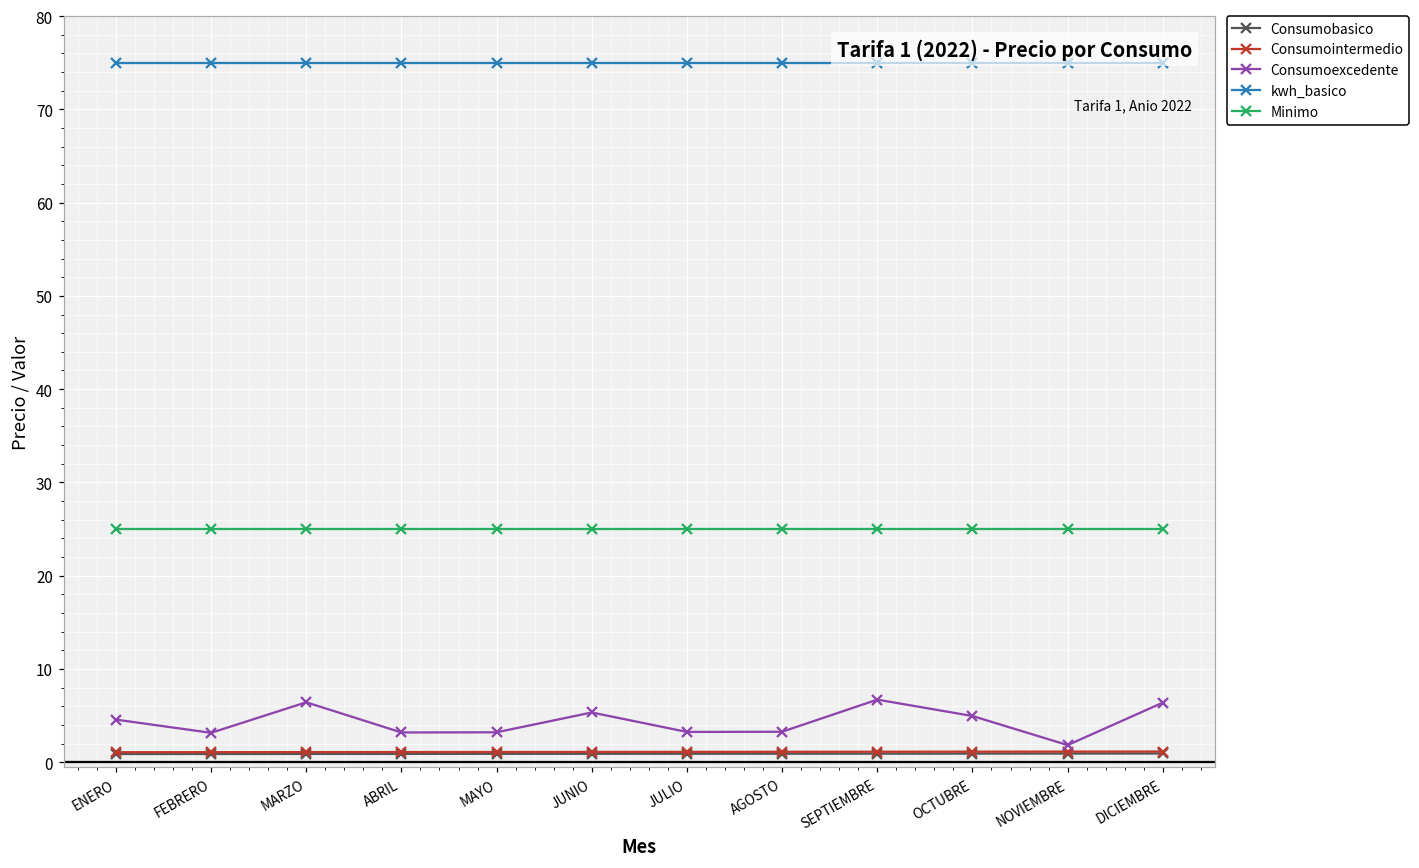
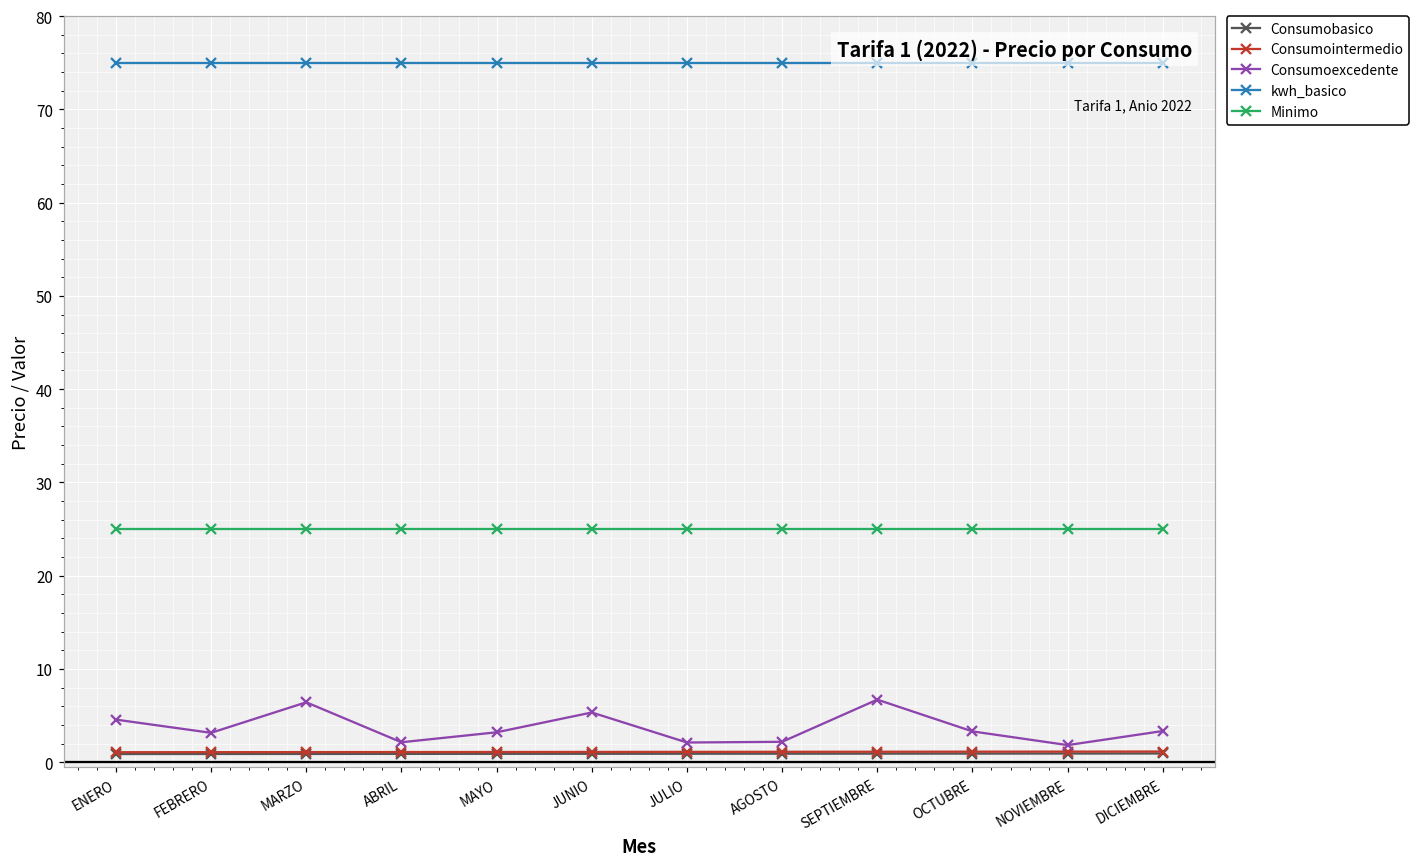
  {
    "Consumoexcedente": {
      "ENERO": 5,
      "FEBRERO": 3,
      "MARZO": 6,
-     "ABRIL": 3,
+     "ABRIL": 2,
      "MAYO": 3,
      "JUNIO": 5,
-     "JULIO": 3,
-     "AGOSTO": 3,
+     "JULIO": 2,
+     "AGOSTO": 2,
      "SEPTIEMBRE": 7,
-     "OCTUBRE": 5,
+     "OCTUBRE": 3,
      "NOVIEMBRE": 2,
-     "DICIEMBRE": 6
+     "DICIEMBRE": 3
    },
    "kwh_basico": {
      "ENERO": 75,
      "FEBRERO": 75,
      "MARZO": 75,
      "ABRIL": 75,
      "MAYO": 75,
      "JUNIO": 75,
      "JULIO": 75,
      "AGOSTO": 75
    },
    "Minimo": {
      "ENERO": 25,
      "FEBRERO": 25,
      "MARZO": 25,
      "ABRIL": 25,
      "MAYO": 25,
      "JUNIO": 25,
      "JULIO": 25,
      "AGOSTO": 25,
      "SEPTIEMBRE": 25,
      "OCTUBRE": 25,
      "NOVIEMBRE": 25,
      "DICIEMBRE": 25
    }
  }
